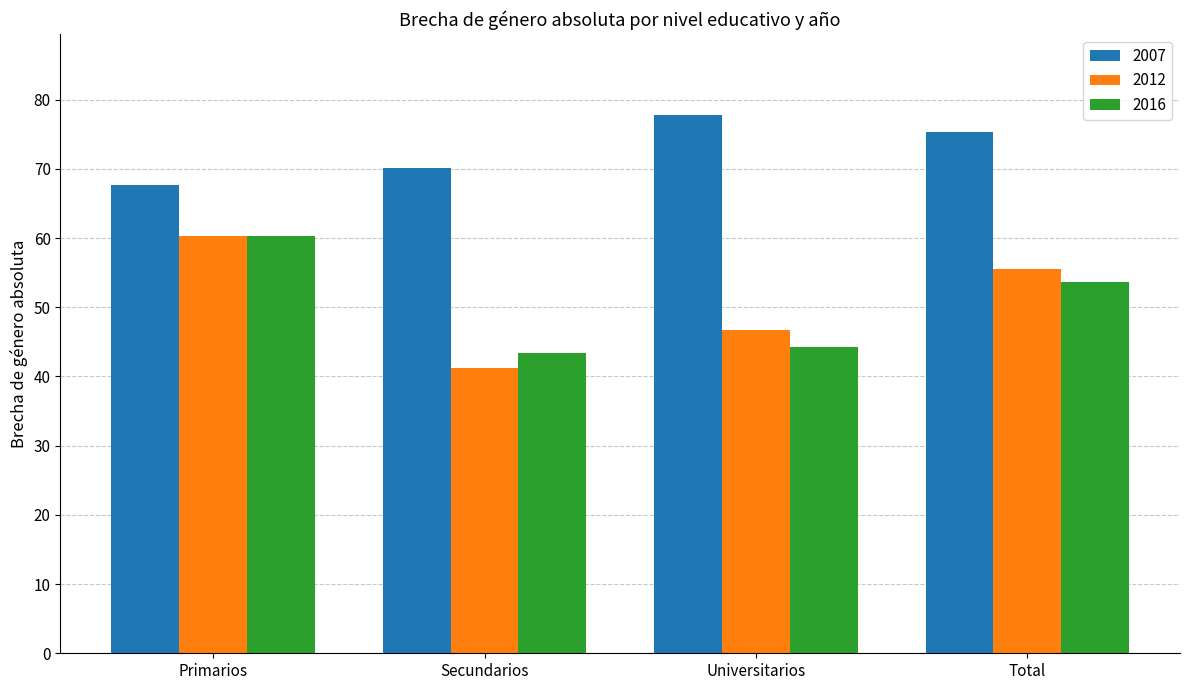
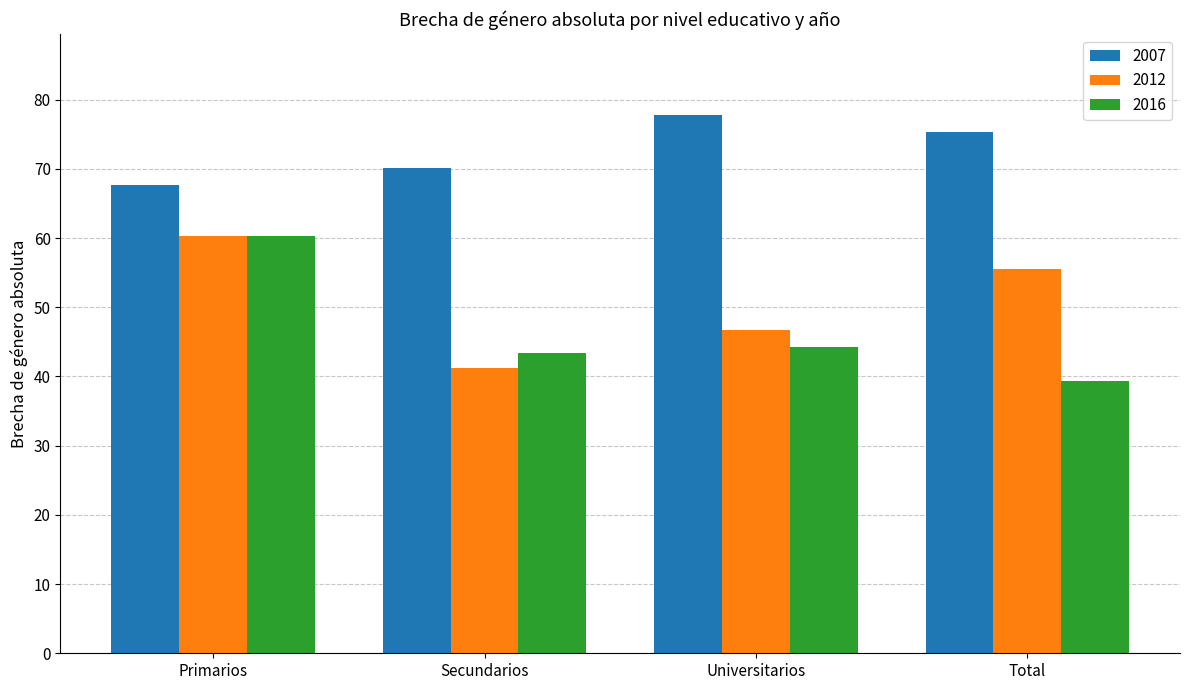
  {
    "2007": {
      "Primarios": 68,
      "Secundarios": 70,
      "Universitarios": 78,
      "Total": 75
    },
    "2012": {
      "Primarios": 60,
      "Secundarios": 41,
      "Universitarios": 47,
      "Total": 56
    },
    "2016": {
      "Primarios": 60,
      "Secundarios": 43,
      "Universitarios": 44,
-     "Total": 54
+     "Total": 39
    }
  }
